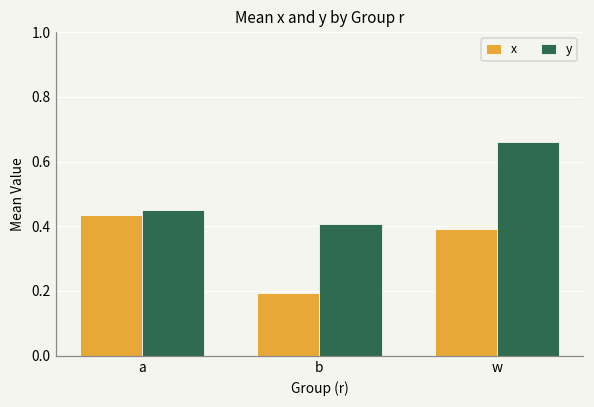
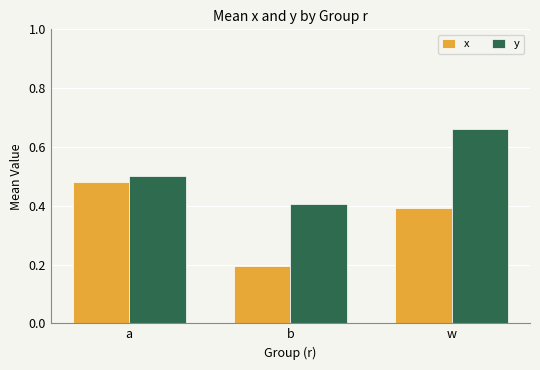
  {
    "x": {
-     "a": 0.43,
+     "a": 0.48,
      "b": 0.19,
      "w": 0.39
    },
    "y": {
-     "a": 0.45,
+     "a": 0.50,
      "b": 0.41,
      "w": 0.66
    }
  }
